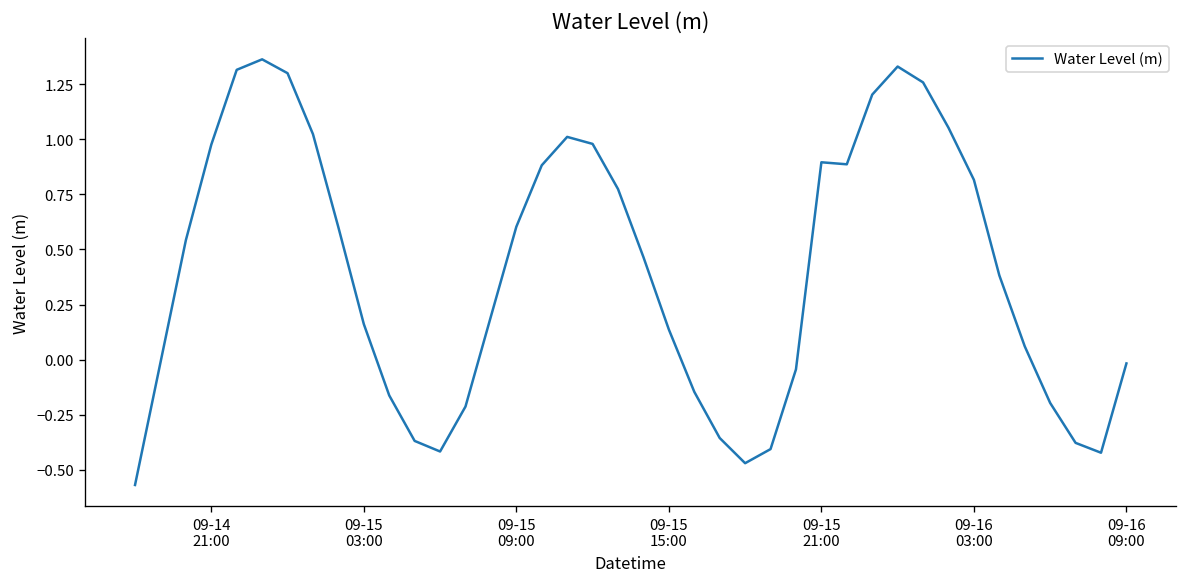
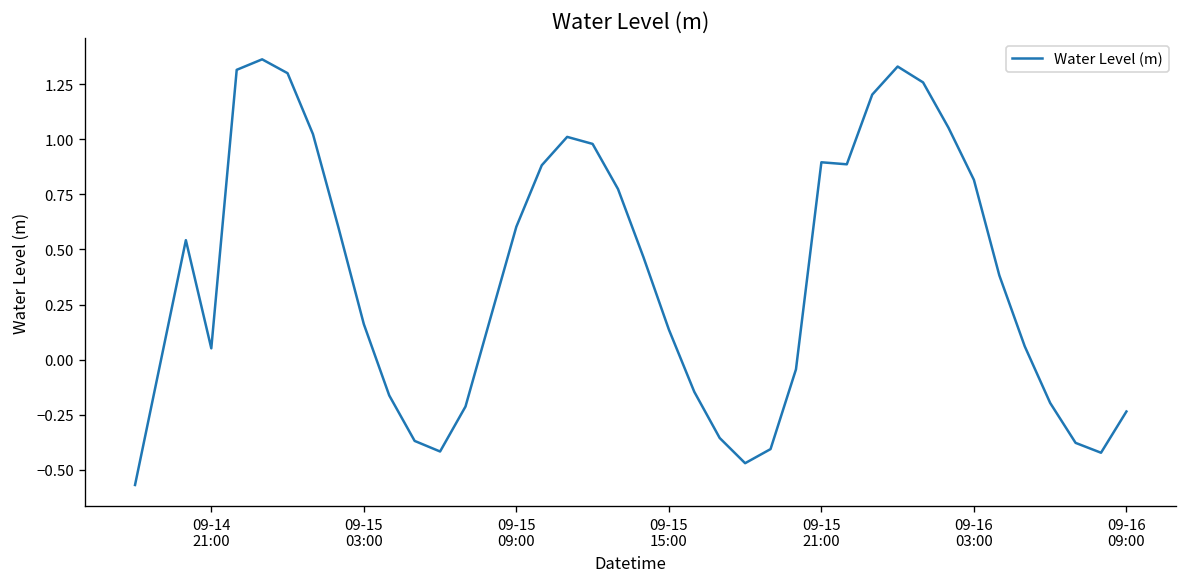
  {
-   "09-14 21:00": 0.98,
+   "09-14 21:00": 0.05,
    "09-15 03:00": 0.16,
    "09-15 09:00": 0.60,
    "09-15 15:00": 0.14,
    "09-15 21:00": 0.90,
    "09-16 03:00": 0.82,
-   "09-16 09:00": -0.02
+   "09-16 09:00": -0.24
  }
